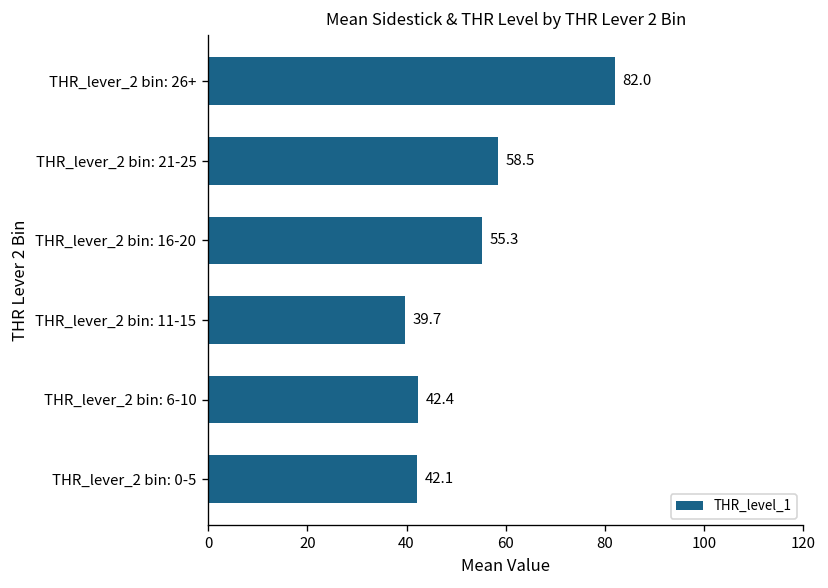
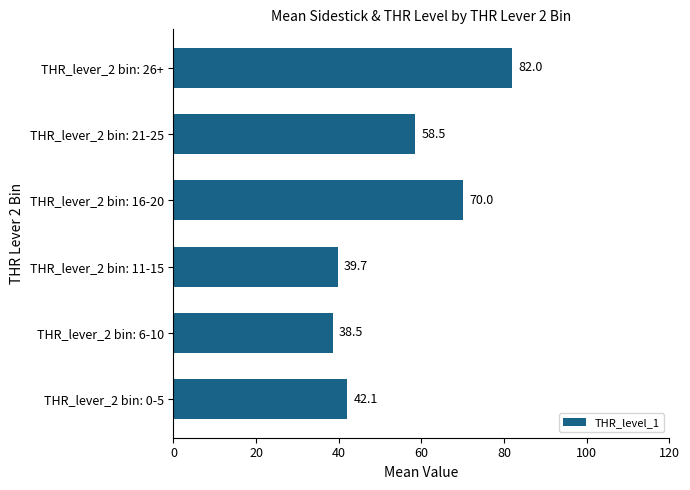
  {
    "THR_lever_2 bin: 26+": 82.0,
    "THR_lever_2 bin: 21-25": 58.5,
-   "THR_lever_2 bin: 16-20": 55.3,
+   "THR_lever_2 bin: 16-20": 70.0,
    "THR_lever_2 bin: 11-15": 39.7,
-   "THR_lever_2 bin: 6-10": 42.4,
+   "THR_lever_2 bin: 6-10": 38.5,
    "THR_lever_2 bin: 0-5": 42.1
  }
